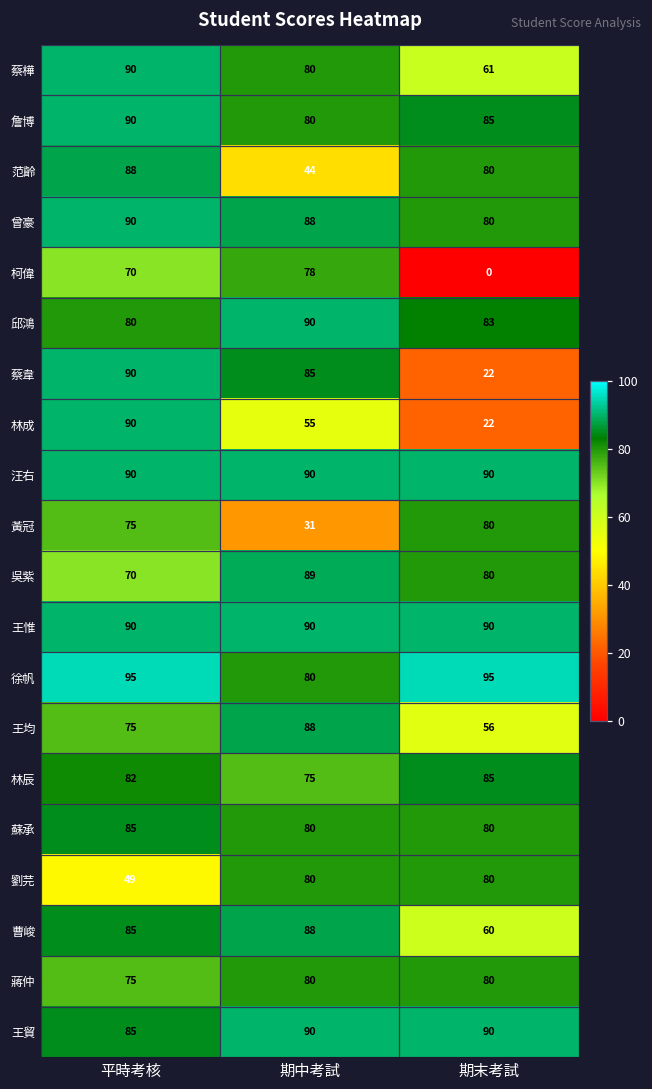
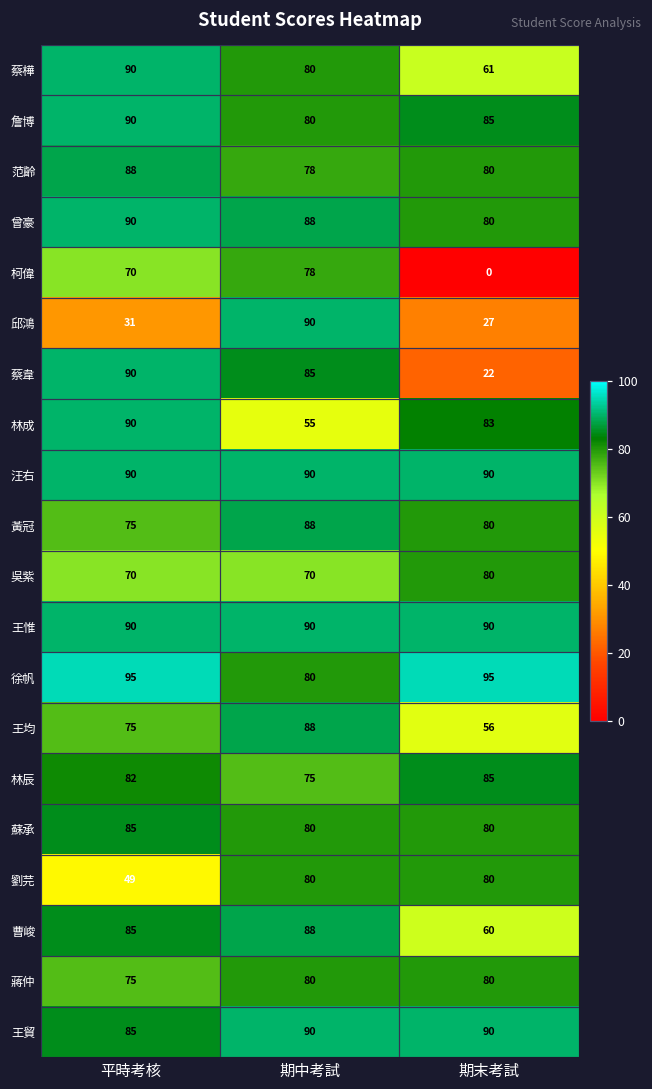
  {
    "蔡樺": {
      "平時考核": 90,
      "期中考試": 80,
      "期末考試": 61
    },
    "詹博": {
      "平時考核": 90,
      "期中考試": 80,
      "期末考試": 85
    },
    "范齡": {
      "平時考核": 88,
-     "期中考試": 44,
+     "期中考試": 78,
      "期末考試": 80
    },
    "曾豪": {
      "平時考核": 90,
      "期中考試": 88,
      "期末考試": 80
    },
    "柯偉": {
      "平時考核": 70,
      "期中考試": 78,
      "期末考試": 0
    },
    "邱鴻": {
-     "平時考核": 80,
+     "平時考核": 31,
      "期中考試": 90,
-     "期末考試": 83
+     "期末考試": 27
    },
    "蔡韋": {
      "平時考核": 90,
      "期中考試": 85,
      "期末考試": 22
    },
    "林成": {
      "平時考核": 90,
      "期中考試": 55,
-     "期末考試": 22
+     "期末考試": 83
    },
    "汪右": {
      "平時考核": 90,
      "期中考試": 90,
      "期末考試": 90
    },
    "黃冠": {
      "平時考核": 75,
-     "期中考試": 31,
+     "期中考試": 88,
      "期末考試": 80
    },
    "吳紫": {
      "平時考核": 70,
-     "期中考試": 89,
+     "期中考試": 70,
      "期末考試": 80
    },
    "王惟": {
      "平時考核": 90,
      "期中考試": 90,
      "期末考試": 90
    },
    "徐帆": {
      "平時考核": 95,
      "期中考試": 80,
      "期末考試": 95
    },
    "王均": {
      "平時考核": 75,
      "期中考試": 88,
      "期末考試": 56
    },
    "林辰": {
      "平時考核": 82,
      "期中考試": 75,
      "期末考試": 85
    },
    "蘇承": {
      "平時考核": 85,
      "期中考試": 80,
      "期末考試": 80
    },
    "劉芫": {
      "平時考核": 49,
      "期中考試": 80,
      "期末考試": 80
    },
    "曹峻": {
      "平時考核": 85,
      "期中考試": 88,
      "期末考試": 60
    },
    "蔣仲": {
      "平時考核": 75,
      "期中考試": 80,
      "期末考試": 80
    },
    "王貿": {
      "平時考核": 85,
      "期中考試": 90,
      "期末考試": 90
    }
  }
